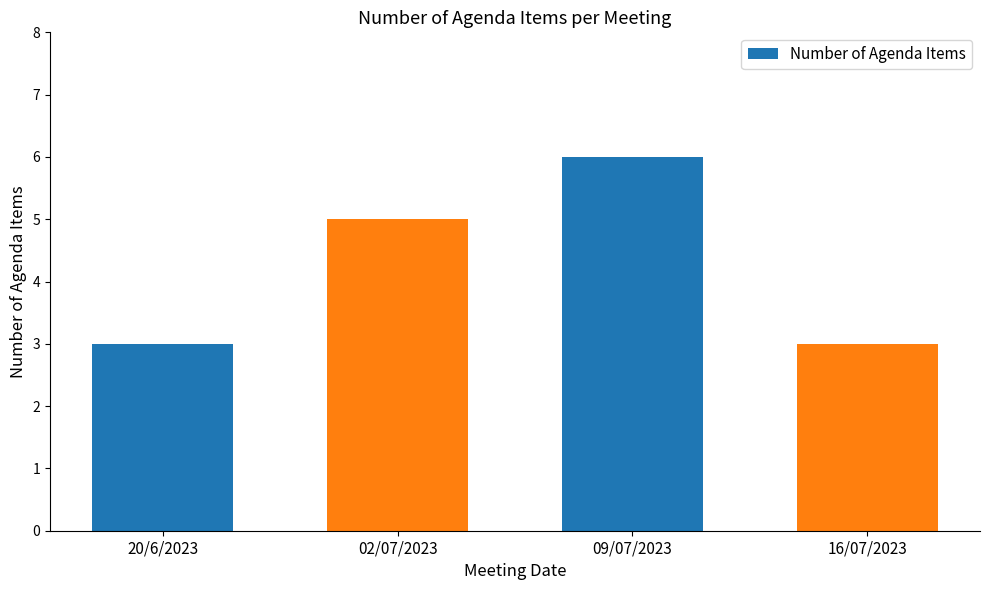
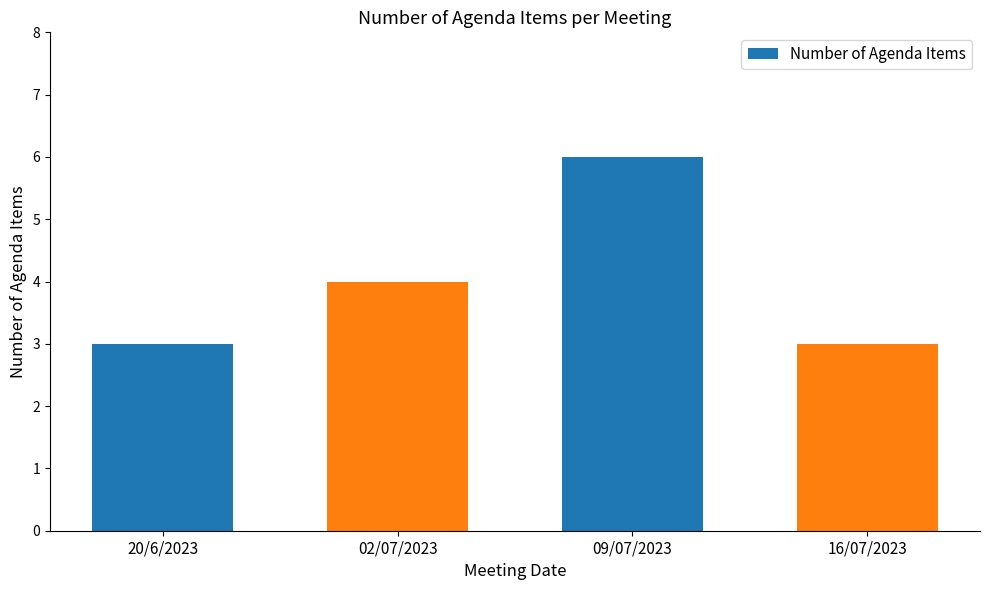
  {
    "20/6/2023": 3,
-   "02/07/2023": 5,
+   "02/07/2023": 4,
    "09/07/2023": 6,
    "16/07/2023": 3
  }
